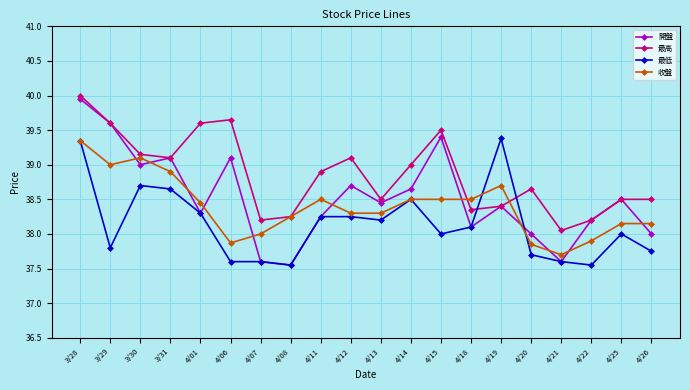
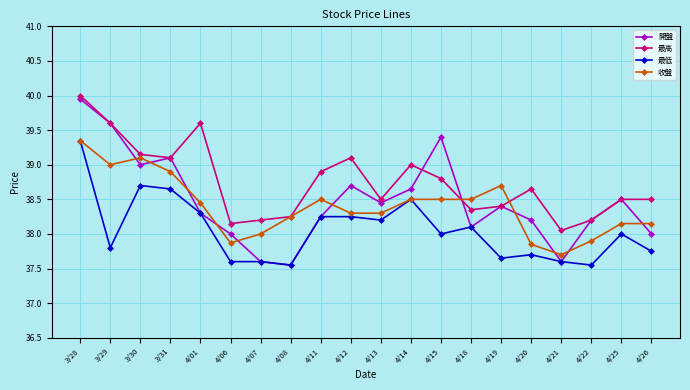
  {
    "開盤": {
      "3/28": 40.0,
      "3/30": 39.0,
-     "4/06": 39.1,
+     "4/06": 38.0,
      "4/12": 38.7,
      "4/13": 38.5,
      "4/14": 38.7,
      "4/15": 39.4,
-     "4/20": 38.0,
+     "4/20": 38.2,
      "4/26": 38.0
    },
    "最高": {
      "3/28": 40.0,
      "3/30": 39.2,
      "4/01": 39.6,
-     "4/06": 39.7,
+     "4/06": 38.2,
      "4/07": 38.2,
      "4/11": 38.9,
      "4/12": 39.1,
      "4/13": 38.5,
      "4/14": 39.0,
-     "4/15": 39.5,
+     "4/15": 38.8,
      "4/18": 38.4,
      "4/20": 38.7,
      "4/21": 38.1,
      "4/26": 38.5
    },
    "最低": {
      "3/29": 37.8,
      "3/30": 38.7,
      "3/31": 38.7,
      "4/06": 37.6,
      "4/12": 38.3,
      "4/13": 38.2,
      "4/15": 38.0,
-     "4/19": 39.4,
+     "4/19": 37.7,
      "4/20": 37.7,
      "4/22": 37.6,
      "4/25": 38.0,
      "4/26": 37.8
    },
    "收盤": {
      "3/29": 39.0,
      "3/30": 39.1,
      "3/31": 38.9,
      "4/01": 38.5,
      "4/06": 37.9,
      "4/07": 38.0,
      "4/11": 38.5,
      "4/12": 38.3,
      "4/13": 38.3,
      "4/15": 38.5,
      "4/18": 38.5,
      "4/19": 38.7,
      "4/20": 37.9,
      "4/21": 37.7,
      "4/22": 37.9,
      "4/25": 38.2,
      "4/26": 38.2
    }
  }
